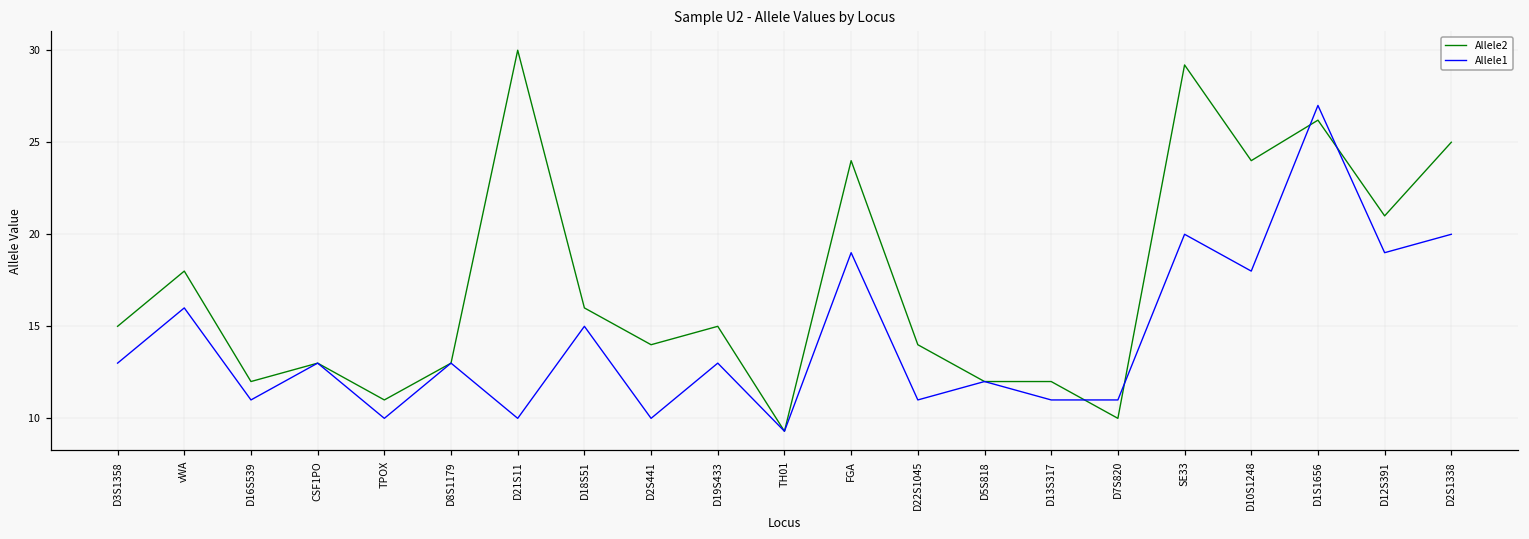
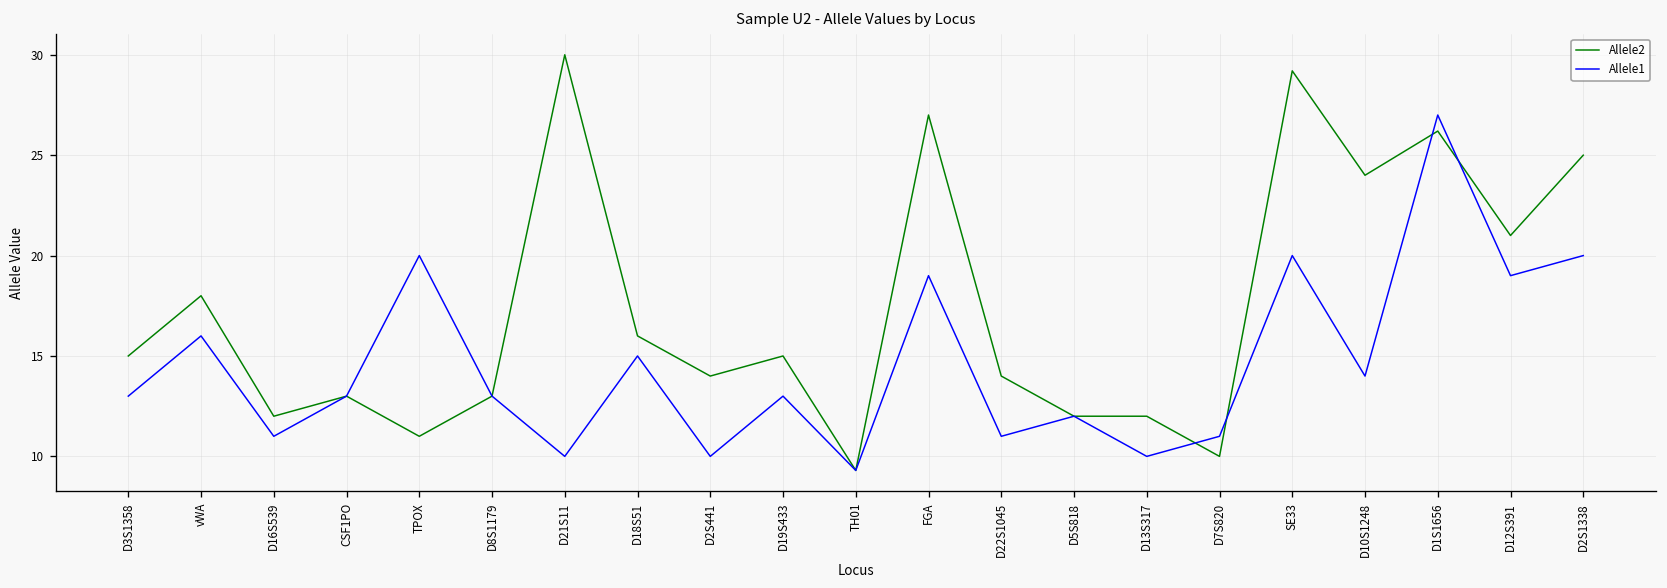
  {
    "Allele2": {
      "D3S1358": 15,
      "vWA": 18,
      "D16S539": 12,
      "TPOX": 11,
      "D21S11": 30,
      "D18S51": 16,
      "D2S441": 14,
      "D19S433": 15,
-     "FGA": 24,
+     "FGA": 27,
      "D22S1045": 14,
      "D13S317": 12,
      "D7S820": 10,
      "SE33": 29.2,
      "D10S1248": 24,
      "D1S1656": 26.2,
      "D12S391": 21,
      "D2S1338": 25
    },
    "Allele1": {
      "D3S1358": 13,
      "vWA": 16,
      "D16S539": 11,
-     "TPOX": 10,
+     "TPOX": 20,
      "D21S11": 10,
      "D18S51": 15,
      "D2S441": 10,
      "D19S433": 13,
      "FGA": 19,
      "D22S1045": 11,
-     "D13S317": 11,
+     "D13S317": 10,
      "D7S820": 11,
      "SE33": 20,
-     "D10S1248": 18,
+     "D10S1248": 14,
      "D1S1656": 27,
      "D12S391": 19,
      "D2S1338": 20
    }
  }
